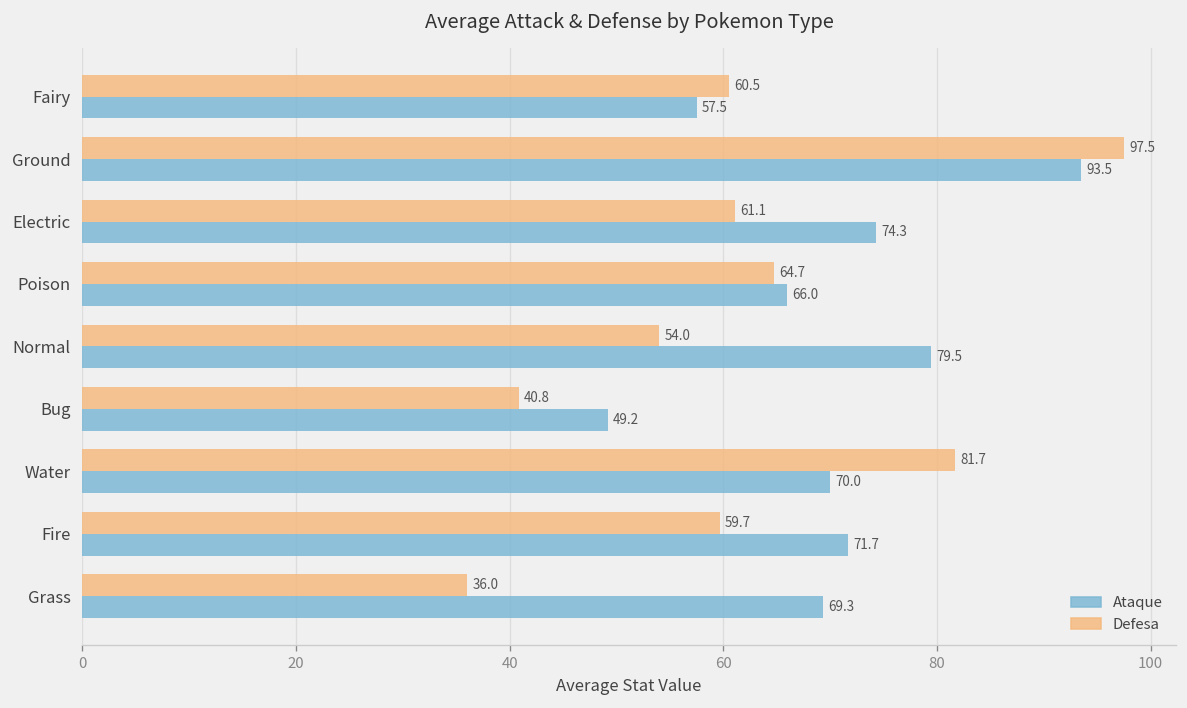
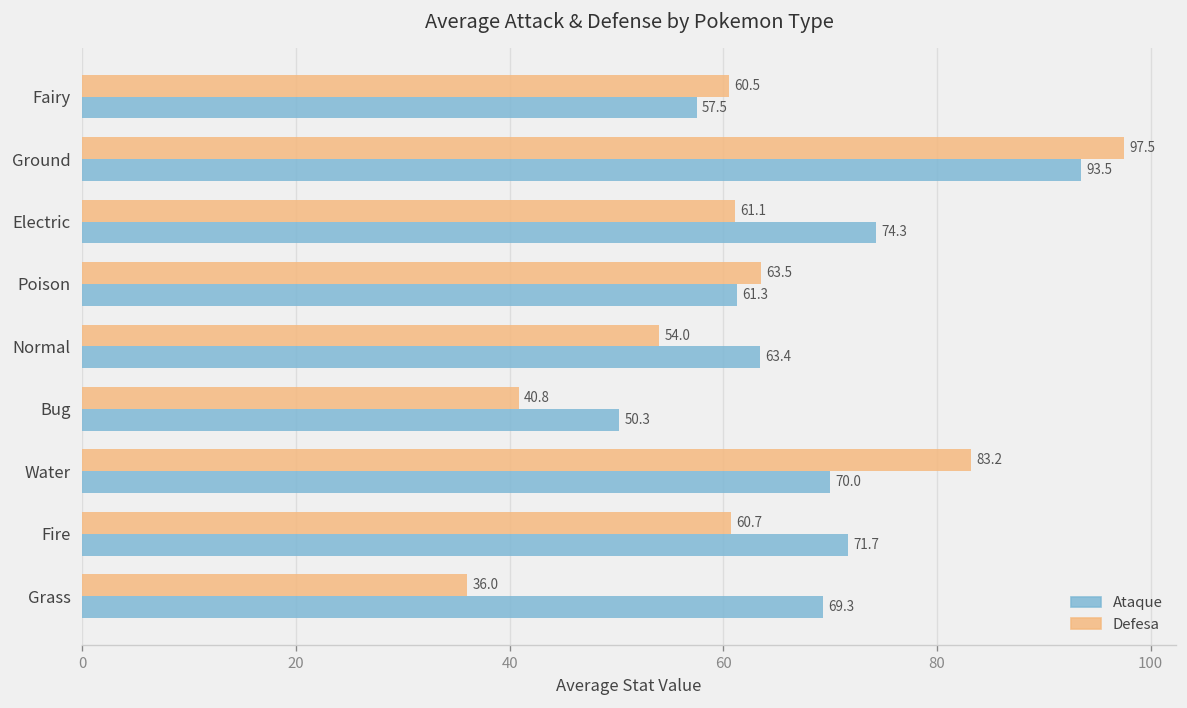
  {
    "Ataque": {
      "Fairy": 57.5,
      "Ground": 93.5,
      "Electric": 74.3,
-     "Poison": 66.0,
-     "Normal": 79.5,
-     "Bug": 49.2,
+     "Poison": 61.3,
+     "Normal": 63.4,
+     "Bug": 50.3,
      "Water": 70.0,
      "Fire": 71.7,
      "Grass": 69.3
    },
    "Defesa": {
      "Fairy": 60.5,
      "Ground": 97.5,
      "Electric": 61.1,
-     "Poison": 64.7,
+     "Poison": 63.5,
      "Normal": 54.0,
      "Bug": 40.8,
-     "Water": 81.7,
-     "Fire": 59.7,
+     "Water": 83.2,
+     "Fire": 60.7,
      "Grass": 36.0
    }
  }
